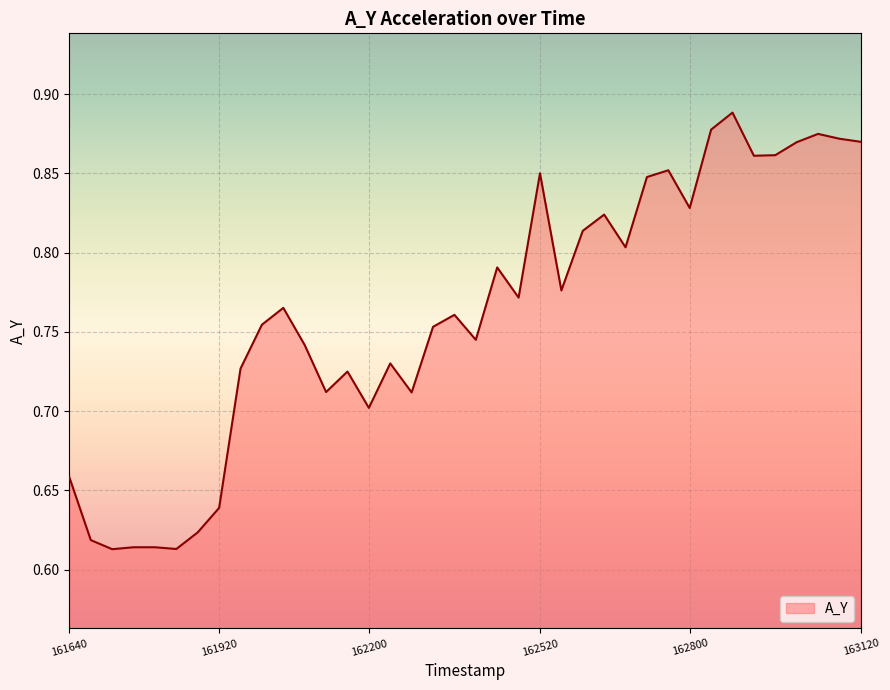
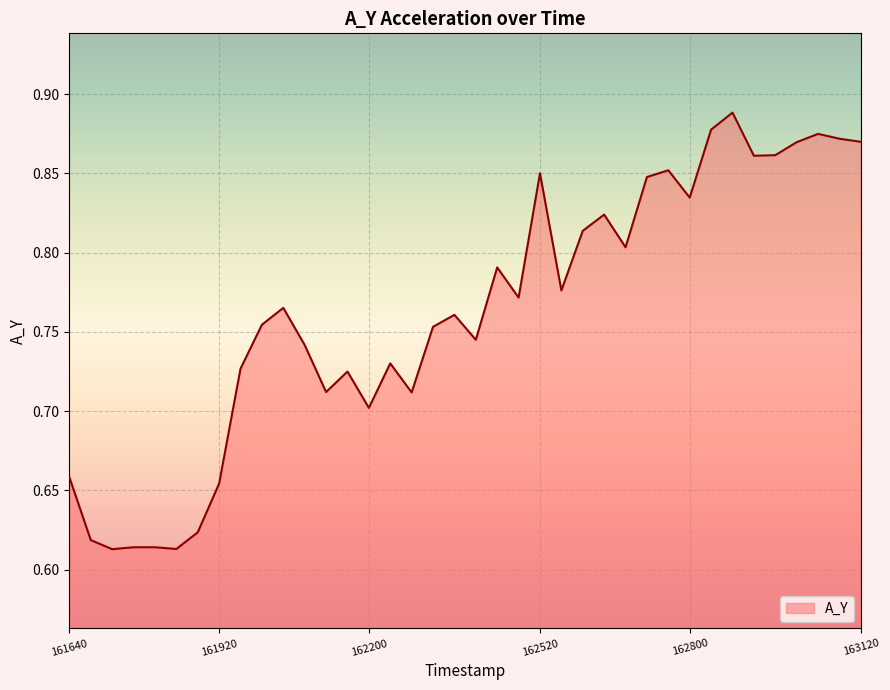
  {
    "161640": 0.658,
-   "161920": 0.639,
+   "161920": 0.654,
    "162200": 0.702,
    "162520": 0.850,
-   "162800": 0.828,
+   "162800": 0.835,
    "163120": 0.870
  }
